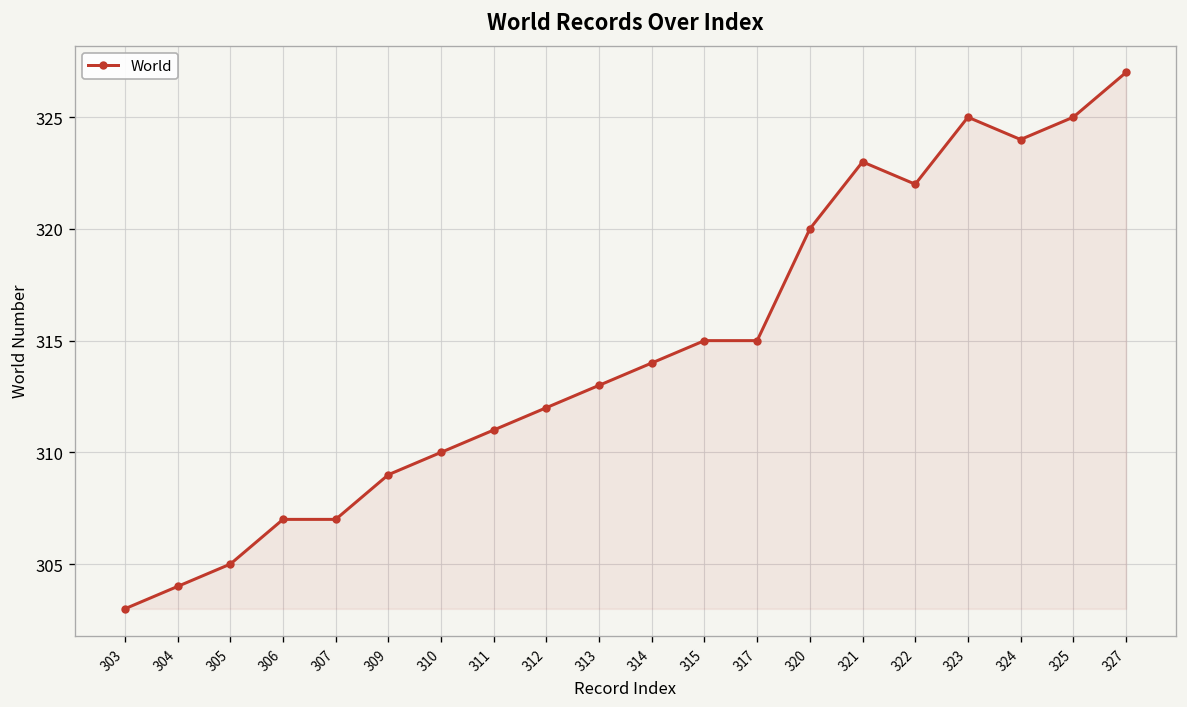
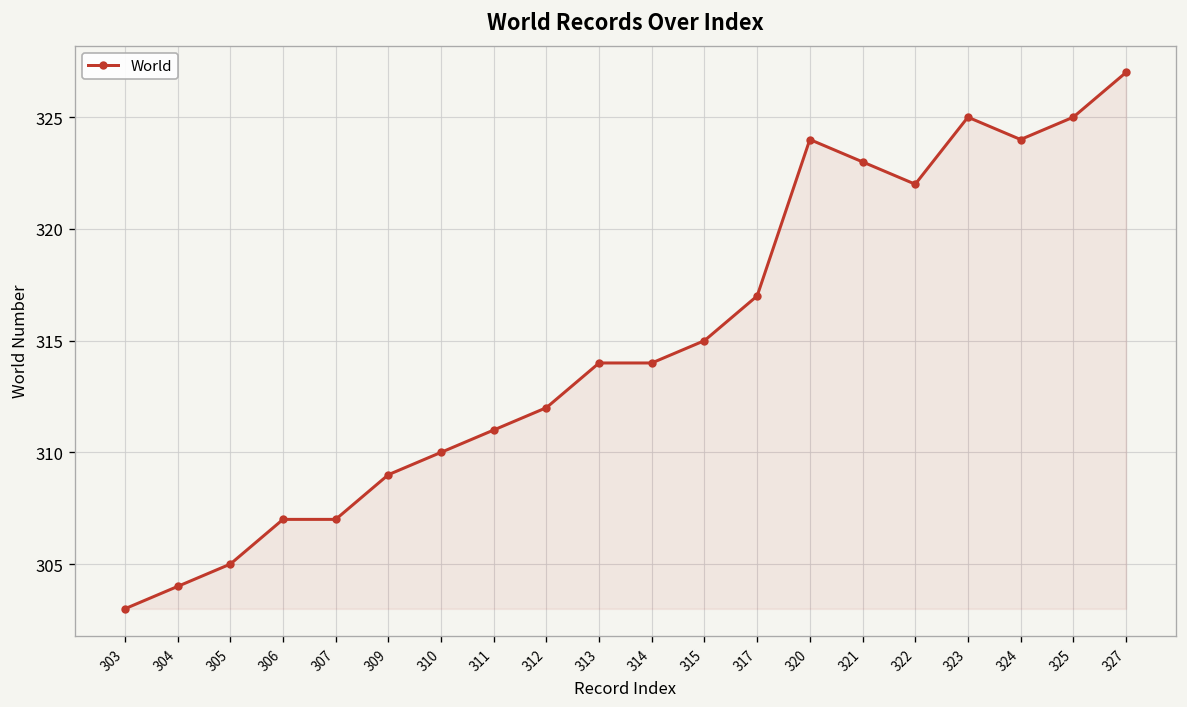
  {
    "303": 303,
    "304": 304,
    "305": 305,
    "306": 307,
    "307": 307,
    "309": 309,
    "310": 310,
    "311": 311,
    "312": 312,
-   "313": 313,
+   "313": 314,
    "314": 314,
    "315": 315,
-   "317": 315,
-   "320": 320,
+   "317": 317,
+   "320": 324,
    "321": 323,
    "322": 322,
    "323": 325,
    "324": 324,
    "325": 325,
    "327": 327
  }
